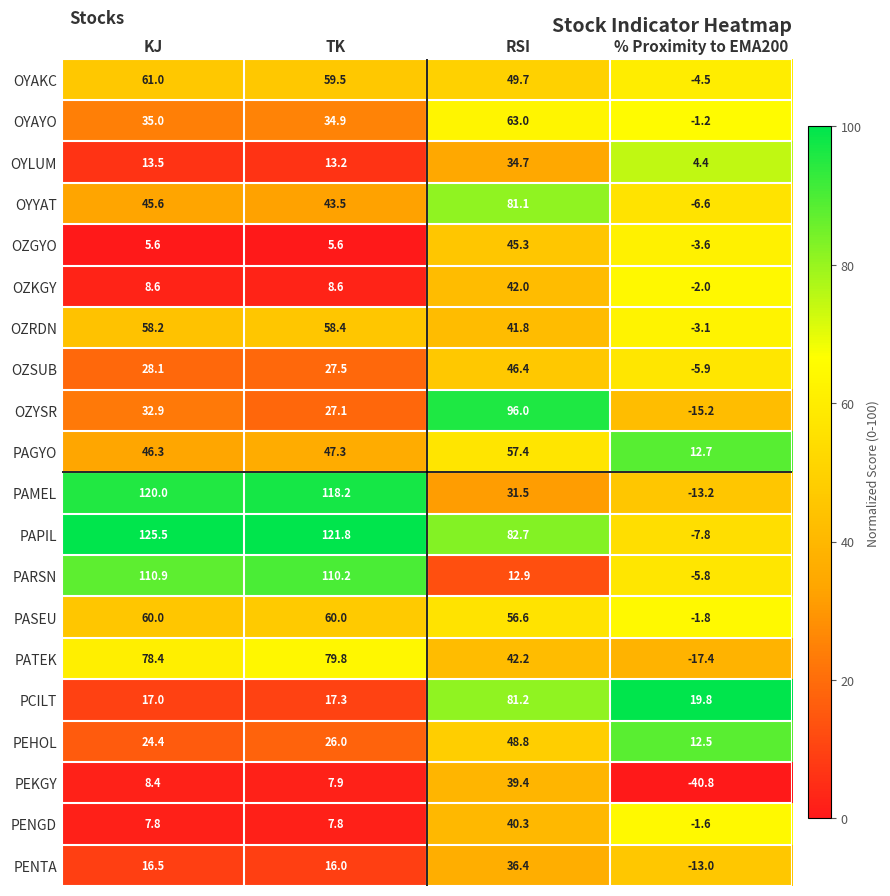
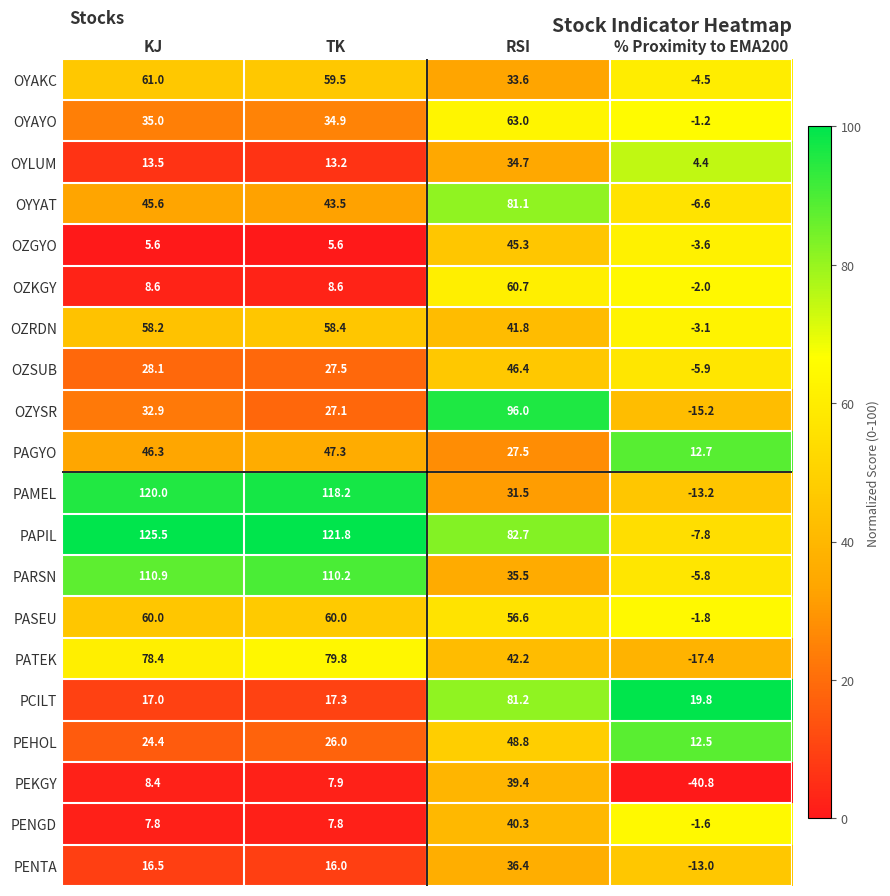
  {
    "OYAKC": {
      "KJ": 61.0,
      "TK": 59.5,
-     "RSI": 49.7,
+     "RSI": 33.6,
      "% Proximity to EMA200": -4.5
    },
    "OYAYO": {
      "KJ": 35.0,
      "TK": 34.9,
      "RSI": 63.0,
      "% Proximity to EMA200": -1.2
    },
    "OYLUM": {
      "KJ": 13.5,
      "TK": 13.2,
      "RSI": 34.7,
      "% Proximity to EMA200": 4.4
    },
    "OYYAT": {
      "KJ": 45.6,
      "TK": 43.5,
      "RSI": 81.1,
      "% Proximity to EMA200": -6.6
    },
    "OZGYO": {
      "KJ": 5.6,
      "TK": 5.6,
      "RSI": 45.3,
      "% Proximity to EMA200": -3.6
    },
    "OZKGY": {
      "KJ": 8.6,
      "TK": 8.6,
-     "RSI": 42.0,
+     "RSI": 60.7,
      "% Proximity to EMA200": -2.0
    },
    "OZRDN": {
      "KJ": 58.2,
      "TK": 58.4,
      "RSI": 41.8,
      "% Proximity to EMA200": -3.1
    },
    "OZSUB": {
      "KJ": 28.1,
      "TK": 27.5,
      "RSI": 46.4,
      "% Proximity to EMA200": -5.9
    },
    "OZYSR": {
      "KJ": 32.9,
      "TK": 27.1,
      "RSI": 96.0,
      "% Proximity to EMA200": -15.2
    },
    "PAGYO": {
      "KJ": 46.3,
      "TK": 47.3,
-     "RSI": 57.4,
+     "RSI": 27.5,
      "% Proximity to EMA200": 12.7
    },
    "PAMEL": {
      "KJ": 120.0,
      "TK": 118.2,
      "RSI": 31.5,
      "% Proximity to EMA200": -13.2
    },
    "PAPIL": {
      "KJ": 125.5,
      "TK": 121.8,
      "RSI": 82.7,
      "% Proximity to EMA200": -7.8
    },
    "PARSN": {
      "KJ": 110.9,
      "TK": 110.2,
-     "RSI": 12.9,
+     "RSI": 35.5,
      "% Proximity to EMA200": -5.8
    },
    "PASEU": {
      "KJ": 60.0,
      "TK": 60.0,
      "RSI": 56.6,
      "% Proximity to EMA200": -1.8
    },
    "PATEK": {
      "KJ": 78.4,
      "TK": 79.8,
      "RSI": 42.2,
      "% Proximity to EMA200": -17.4
    },
    "PCILT": {
      "KJ": 17.0,
      "TK": 17.3,
      "RSI": 81.2,
      "% Proximity to EMA200": 19.8
    },
    "PEHOL": {
      "KJ": 24.4,
      "TK": 26.0,
      "RSI": 48.8,
      "% Proximity to EMA200": 12.5
    },
    "PEKGY": {
      "KJ": 8.4,
      "TK": 7.9,
      "RSI": 39.4,
      "% Proximity to EMA200": -40.8
    },
    "PENGD": {
      "KJ": 7.8,
      "TK": 7.8,
      "RSI": 40.3,
      "% Proximity to EMA200": -1.6
    },
    "PENTA": {
      "KJ": 16.5,
      "TK": 16.0,
      "RSI": 36.4,
      "% Proximity to EMA200": -13.0
    }
  }
